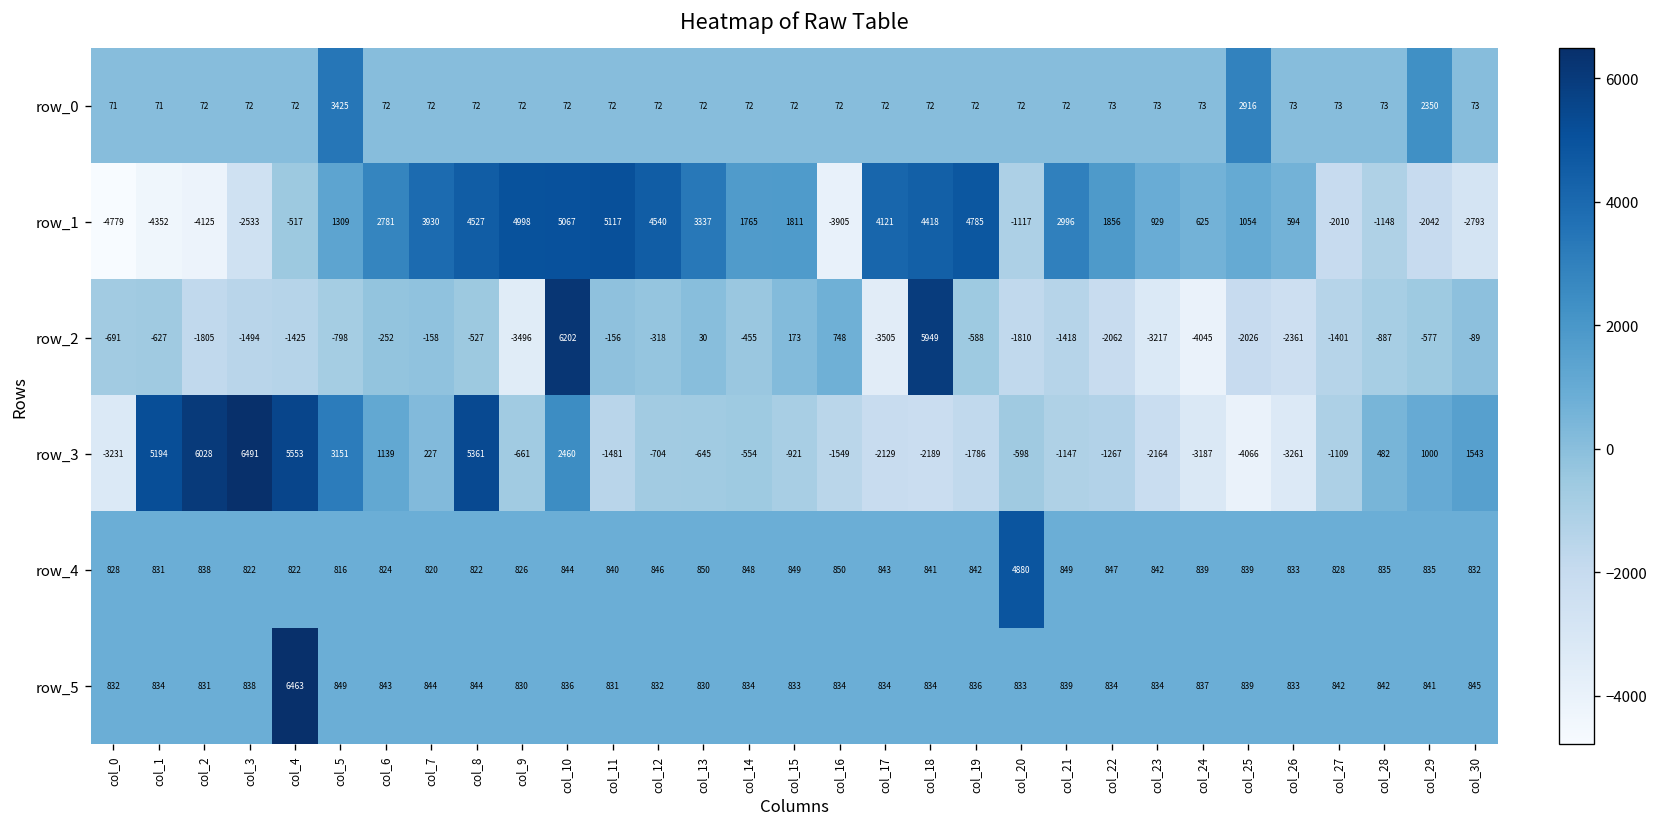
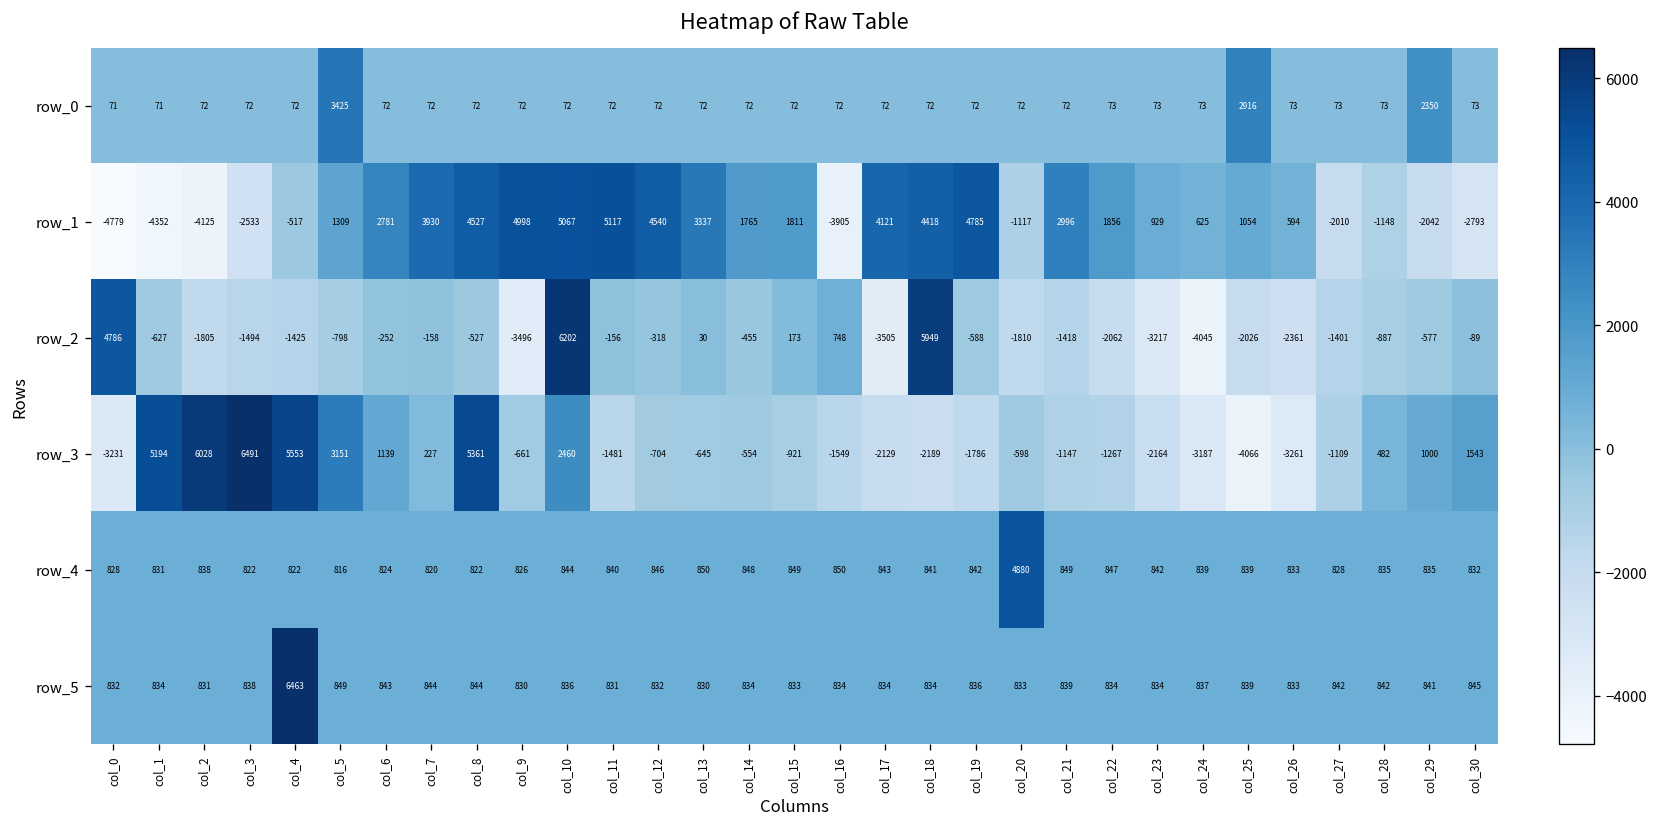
  {
    "row_0": {
      "col_0": 71,
      "col_1": 71,
      "col_2": 72,
      "col_3": 72,
      "col_4": 72,
      "col_5": 3425,
      "col_6": 72,
      "col_7": 72,
      "col_8": 72,
      "col_9": 72,
      "col_10": 72,
      "col_11": 72,
      "col_12": 72,
      "col_13": 72,
      "col_14": 72,
      "col_15": 72,
      "col_16": 72,
      "col_17": 72,
      "col_18": 72,
      "col_19": 72,
      "col_20": 72,
      "col_21": 72,
      "col_22": 73,
      "col_23": 73,
      "col_24": 73,
      "col_25": 2916,
      "col_26": 73,
      "col_27": 73,
      "col_28": 73,
      "col_29": 2350,
      "col_30": 73
    },
    "row_1": {
      "col_0": -4779,
      "col_1": -4352,
      "col_2": -4125,
      "col_3": -2533,
      "col_4": -517,
      "col_5": 1309,
      "col_6": 2781,
      "col_7": 3930,
      "col_8": 4527,
      "col_9": 4998,
      "col_10": 5067,
      "col_11": 5117,
      "col_12": 4540,
      "col_13": 3337,
      "col_14": 1765,
      "col_15": 1811,
      "col_16": -3905,
      "col_17": 4121,
      "col_18": 4418,
      "col_19": 4785,
      "col_20": -1117,
      "col_21": 2996,
      "col_22": 1856,
      "col_23": 929,
      "col_24": 625,
      "col_25": 1054,
      "col_26": 594,
      "col_27": -2010,
      "col_28": -1148,
      "col_29": -2042,
      "col_30": -2793
    },
    "row_2": {
-     "col_0": -691,
+     "col_0": 4786,
      "col_1": -627,
      "col_2": -1805,
      "col_3": -1494,
      "col_4": -1425,
      "col_5": -798,
      "col_6": -252,
      "col_7": -158,
      "col_8": -527,
      "col_9": -3496,
      "col_10": 6202,
      "col_11": -156,
      "col_12": -318,
      "col_13": 30,
      "col_14": -455,
      "col_15": 173,
      "col_16": 748,
      "col_17": -3505,
      "col_18": 5949,
      "col_19": -588,
      "col_20": -1810,
      "col_21": -1418,
      "col_22": -2062,
      "col_23": -3217,
      "col_24": -4045,
      "col_25": -2026,
      "col_26": -2361,
      "col_27": -1401,
      "col_28": -887,
      "col_29": -577,
      "col_30": -89
    },
    "row_3": {
      "col_0": -3231,
      "col_1": 5194,
      "col_2": 6028,
      "col_3": 6491,
      "col_4": 5553,
      "col_5": 3151,
      "col_6": 1139,
      "col_7": 227,
      "col_8": 5361,
      "col_9": -661,
      "col_10": 2460,
      "col_11": -1481,
      "col_12": -704,
      "col_13": -645,
      "col_14": -554,
      "col_15": -921,
      "col_16": -1549,
      "col_17": -2129,
      "col_18": -2189,
      "col_19": -1786,
      "col_20": -598,
      "col_21": -1147,
      "col_22": -1267,
      "col_23": -2164,
      "col_24": -3187,
      "col_25": -4066,
      "col_26": -3261,
      "col_27": -1109,
      "col_28": 482,
      "col_29": 1000,
      "col_30": 1543
    },
    "row_4": {
      "col_0": 828,
      "col_1": 831,
      "col_2": 838,
      "col_3": 822,
      "col_4": 822,
      "col_5": 816,
      "col_6": 824,
      "col_7": 820,
      "col_8": 822,
      "col_9": 826,
      "col_10": 844,
      "col_11": 840,
      "col_12": 846,
      "col_13": 850,
      "col_14": 848,
      "col_15": 849,
      "col_16": 850,
      "col_17": 843,
      "col_18": 841,
      "col_19": 842,
      "col_20": 4880,
      "col_21": 849,
      "col_22": 847,
      "col_23": 842,
      "col_24": 839,
      "col_25": 839,
      "col_26": 833,
      "col_27": 828,
      "col_28": 835,
      "col_29": 835,
      "col_30": 832
    },
    "row_5": {
      "col_0": 832,
      "col_1": 834,
      "col_2": 831,
      "col_3": 838,
      "col_4": 6463,
      "col_5": 849,
      "col_6": 843,
      "col_7": 844,
      "col_8": 844,
      "col_9": 830,
      "col_10": 836,
      "col_11": 831,
      "col_12": 832,
      "col_13": 830,
      "col_14": 834,
      "col_15": 833,
      "col_16": 834,
      "col_17": 834,
      "col_18": 834,
      "col_19": 836,
      "col_20": 833,
      "col_21": 839,
      "col_22": 834,
      "col_23": 834,
      "col_24": 837,
      "col_25": 839,
      "col_26": 833,
      "col_27": 842,
      "col_28": 842,
      "col_29": 841,
      "col_30": 845
    }
  }
